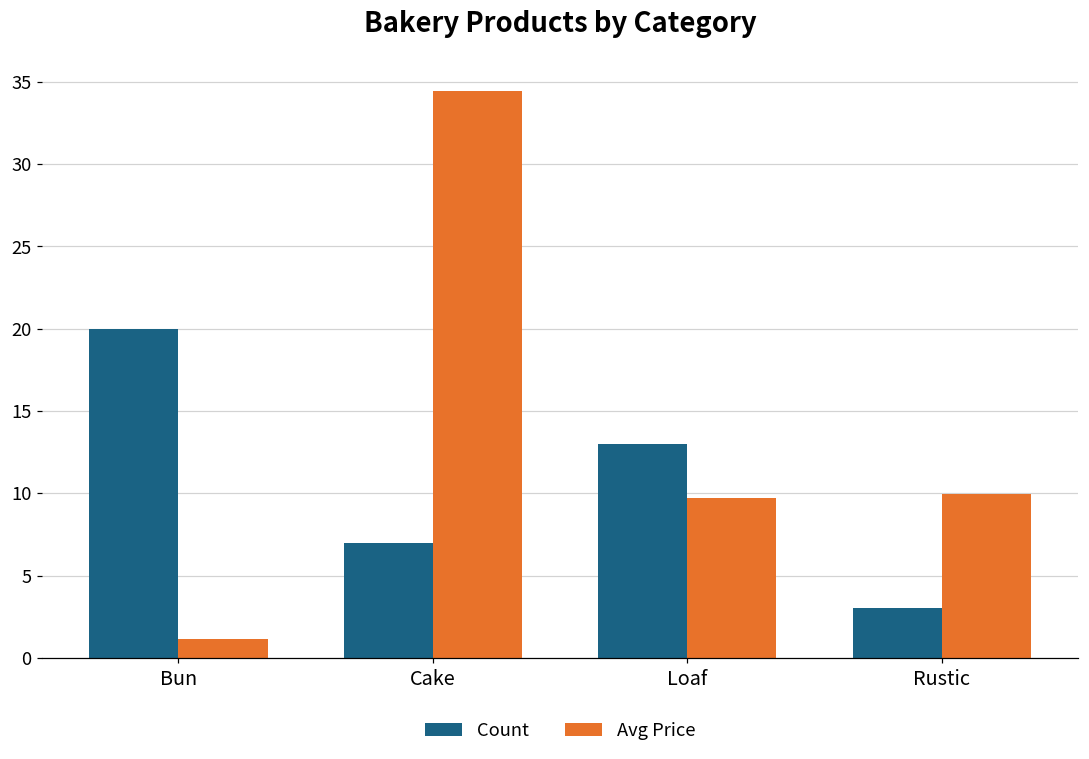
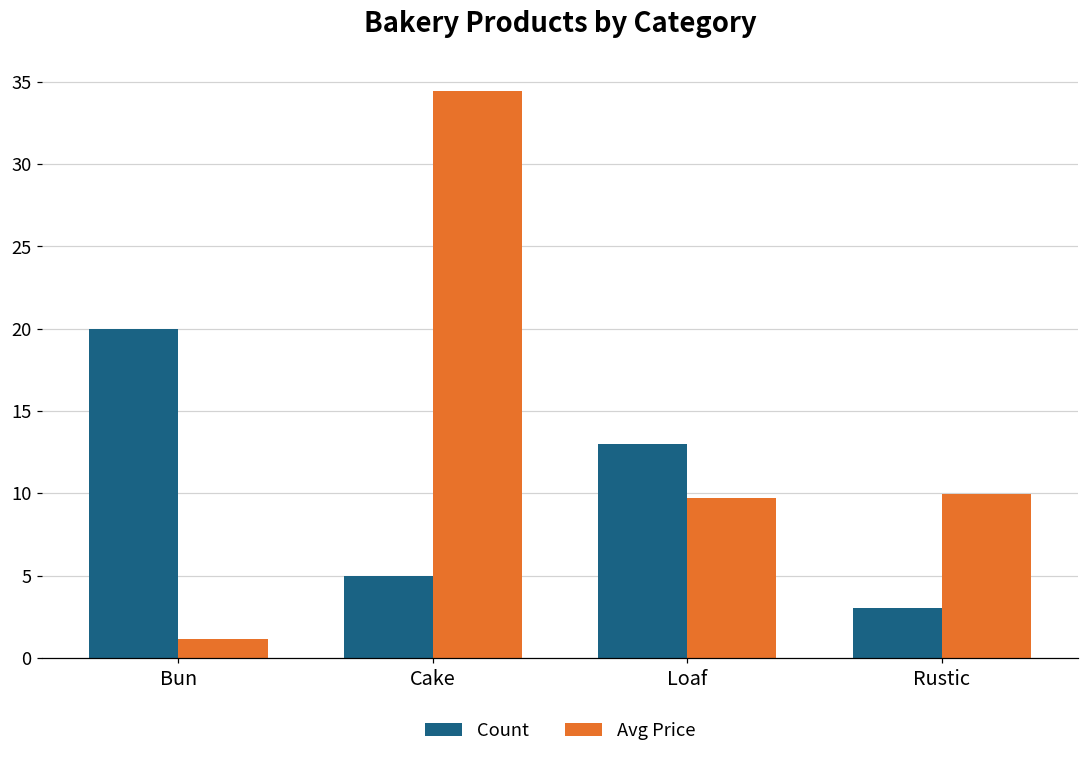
  {
    "Count": {
      "Bun": 20,
-     "Cake": 7,
+     "Cake": 5,
      "Loaf": 13,
      "Rustic": 3
    },
    "Avg Price": {
      "Bun": 1.2,
      "Cake": 34.5,
      "Loaf": 9.7,
      "Rustic": 10
    }
  }
